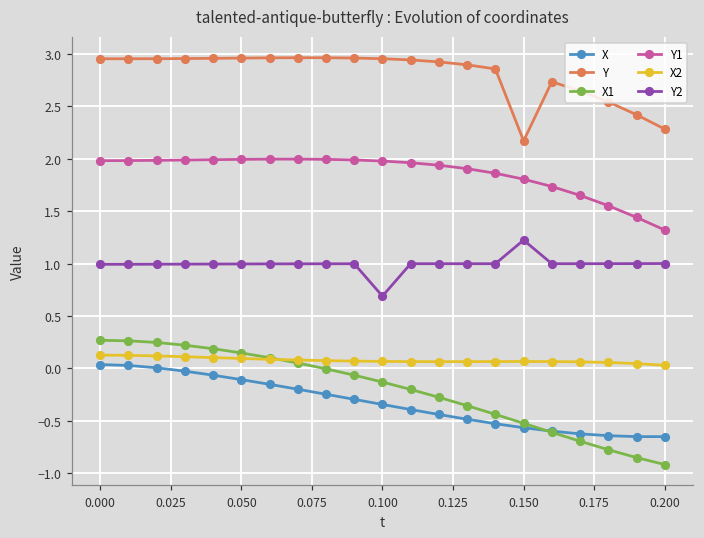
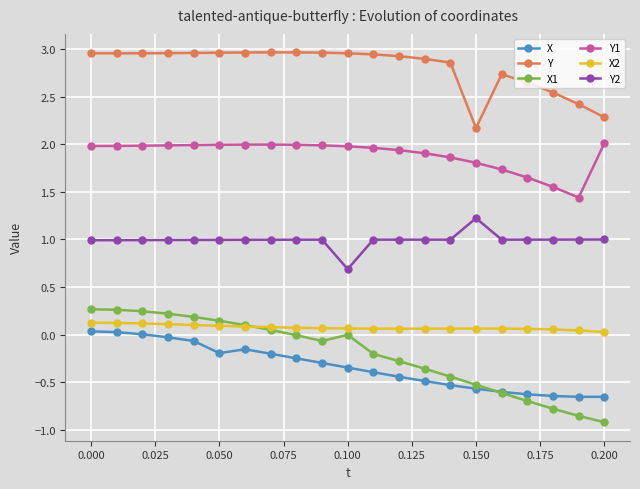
  {
    "X": {
      "0.000": 0.0,
-     "0.050": -0.1,
+     "0.050": -0.2,
      "0.100": -0.3,
      "0.150": -0.6,
      "0.200": -0.7
    },
    "Y": {
      "0.000": 3.0,
      "0.050": 3.0,
      "0.100": 3.0,
      "0.150": 2.2,
      "0.200": 2.3
    },
    "X1": {
      "0.000": 0.3,
      "0.050": 0.1,
-     "0.100": -0.1,
+     "0.100": 0.0,
      "0.150": -0.5,
      "0.200": -0.9
    },
    "Y1": {
      "0.000": 2.0,
      "0.050": 2.0,
      "0.100": 2.0,
      "0.150": 1.8,
-     "0.200": 1.3
+     "0.200": 2.0
    },
    "X2": {
      "0.000": 0.1,
      "0.050": 0.1,
      "0.100": 0.1,
      "0.150": 0.1,
      "0.200": 0.0
    },
    "Y2": {
      "0.000": 1.0,
      "0.050": 1.0,
      "0.100": 0.7,
      "0.150": 1.2,
      "0.200": 1.0
    }
  }
